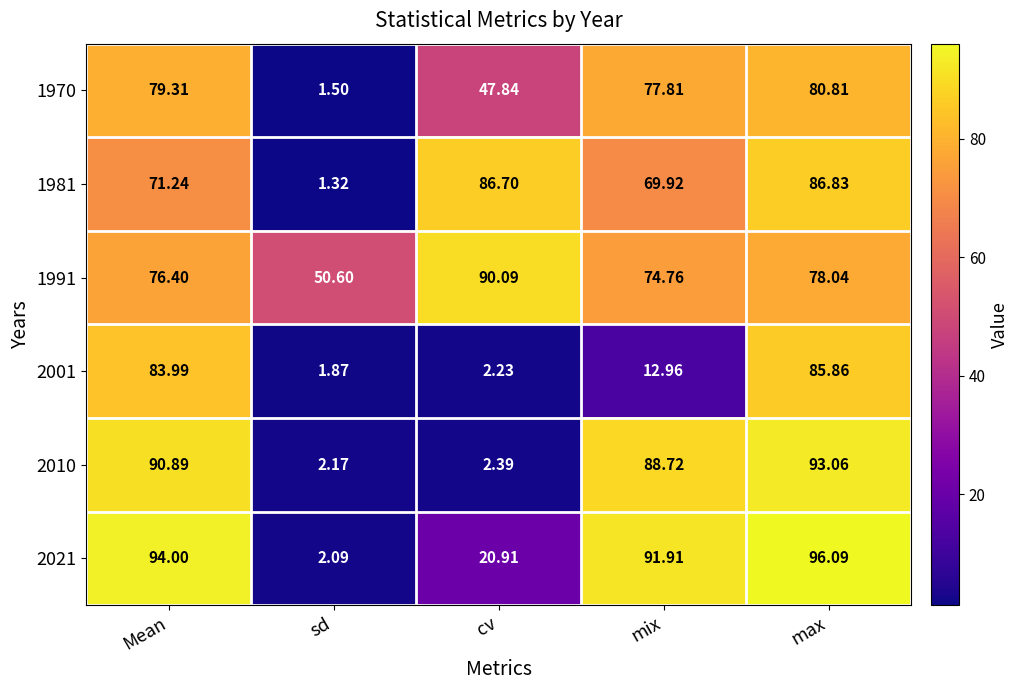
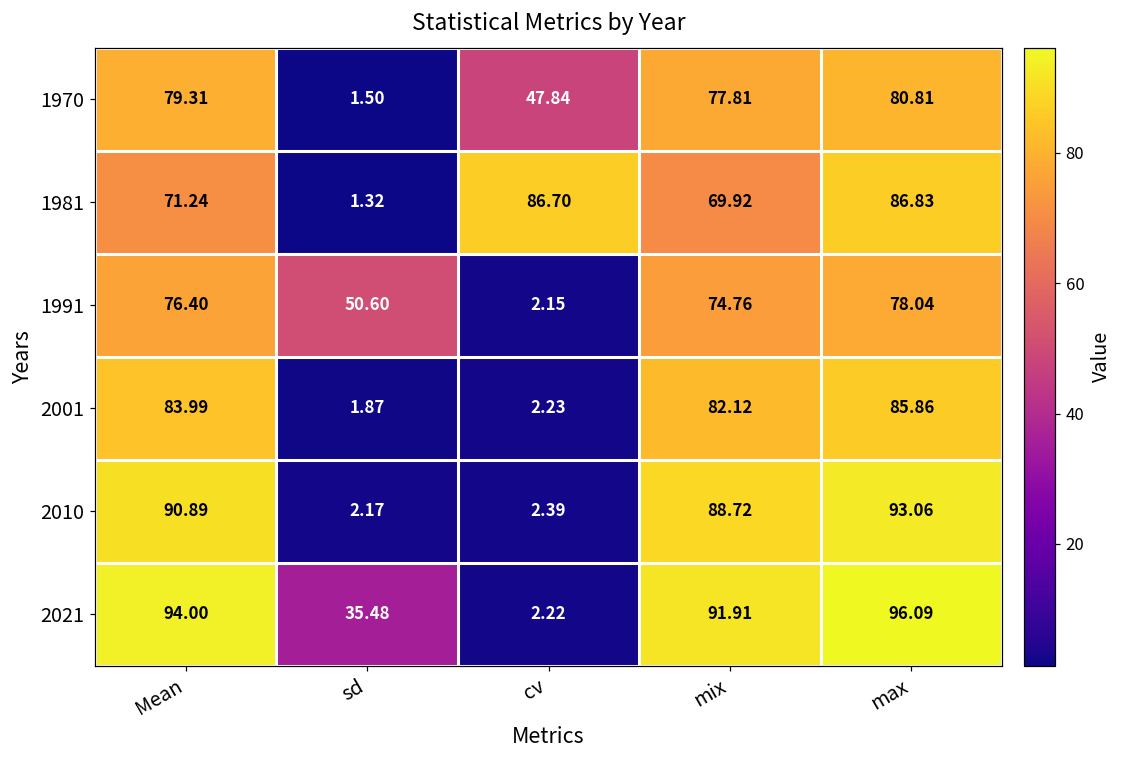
  {
    "1970": {
      "Mean": 79.31,
      "sd": 1.50,
      "cv": 47.84,
      "mix": 77.81,
      "max": 80.81
    },
    "1981": {
      "Mean": 71.24,
      "sd": 1.32,
      "cv": 86.70,
      "mix": 69.92,
      "max": 86.83
    },
    "1991": {
      "Mean": 76.40,
      "sd": 50.60,
-     "cv": 90.09,
+     "cv": 2.15,
      "mix": 74.76,
      "max": 78.04
    },
    "2001": {
      "Mean": 83.99,
      "sd": 1.87,
      "cv": 2.23,
-     "mix": 12.96,
+     "mix": 82.12,
      "max": 85.86
    },
    "2010": {
      "Mean": 90.89,
      "sd": 2.17,
      "cv": 2.39,
      "mix": 88.72,
      "max": 93.06
    },
    "2021": {
      "Mean": 94.00,
-     "sd": 2.09,
-     "cv": 20.91,
+     "sd": 35.48,
+     "cv": 2.22,
      "mix": 91.91,
      "max": 96.09
    }
  }
